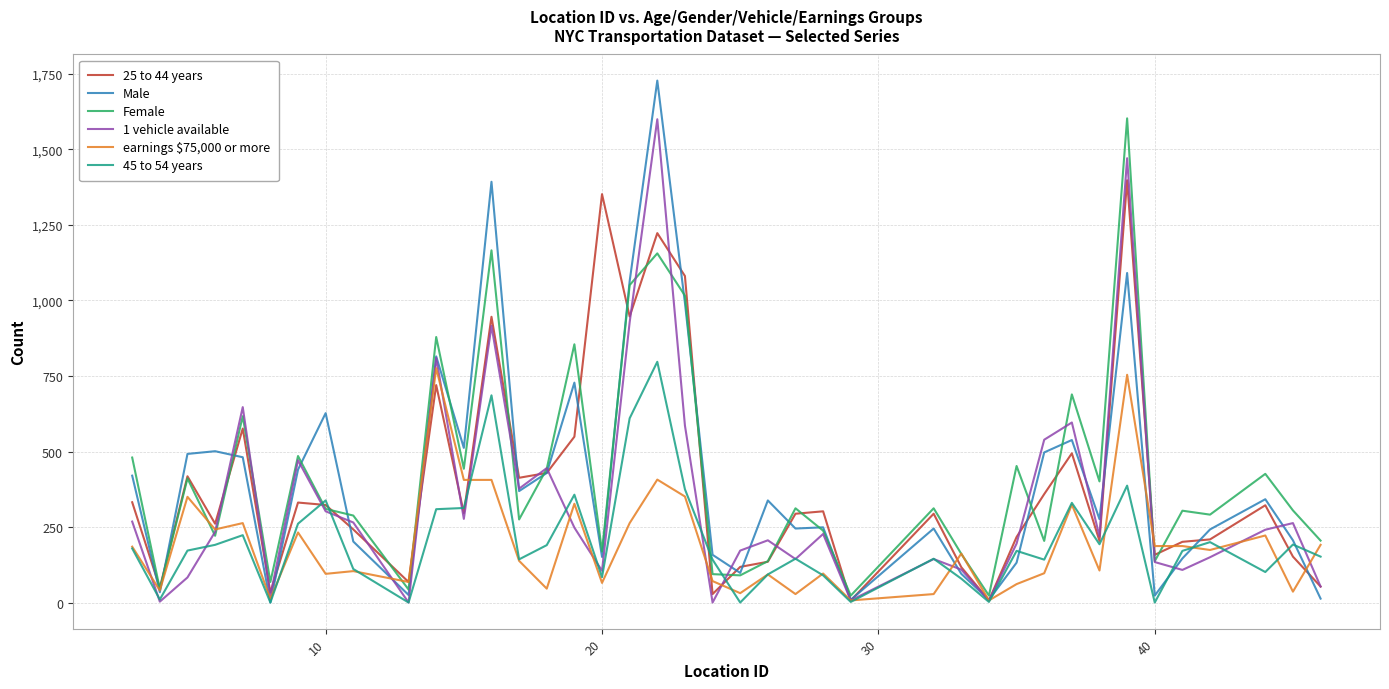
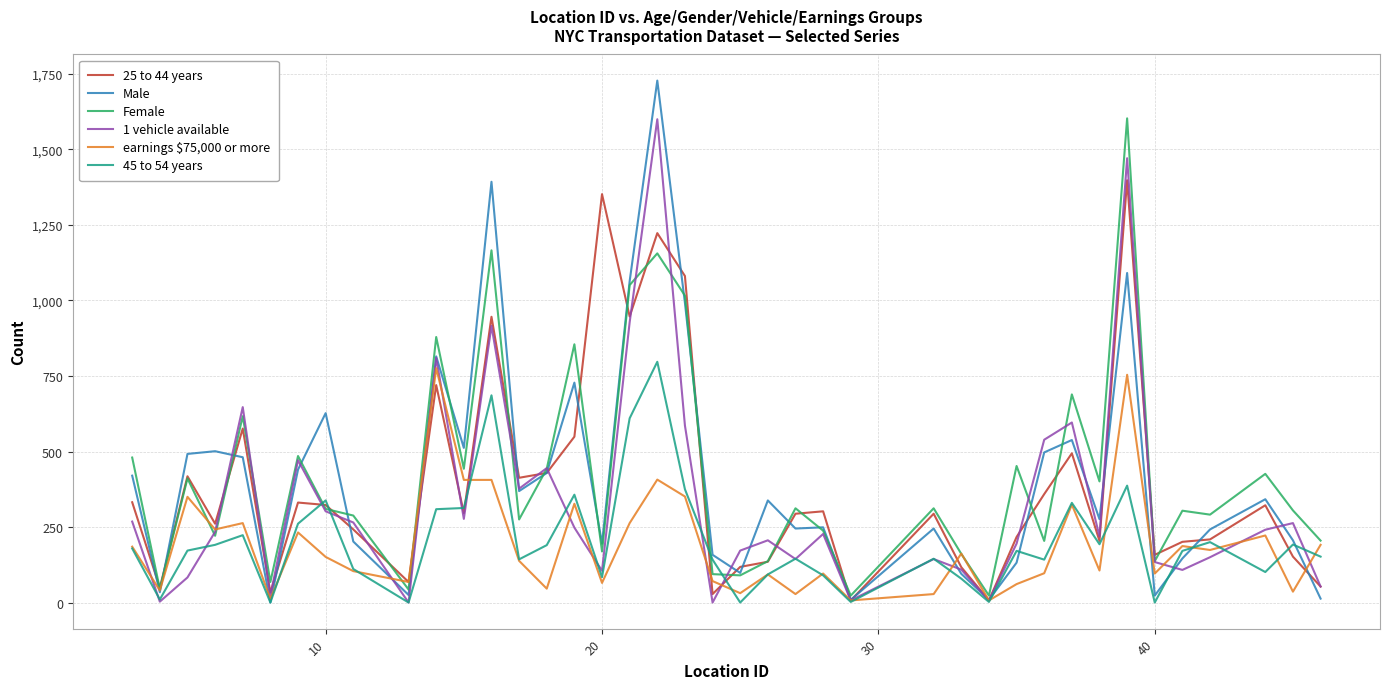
  {
    "25 to 44 years": {
      "10": "320",
      "20": "1,350",
      "40": "160"
    },
    "Male": {
      "10": "630",
-     "20": "150",
+     "20": "200",
      "40": "20"
    },
    "1 vehicle available": {
      "20": "110"
    },
    "earnings $75,000 or more": {
-     "10": "100",
+     "10": "150",
      "20": "70",
-     "40": "190"
+     "40": "100"
    }
  }
